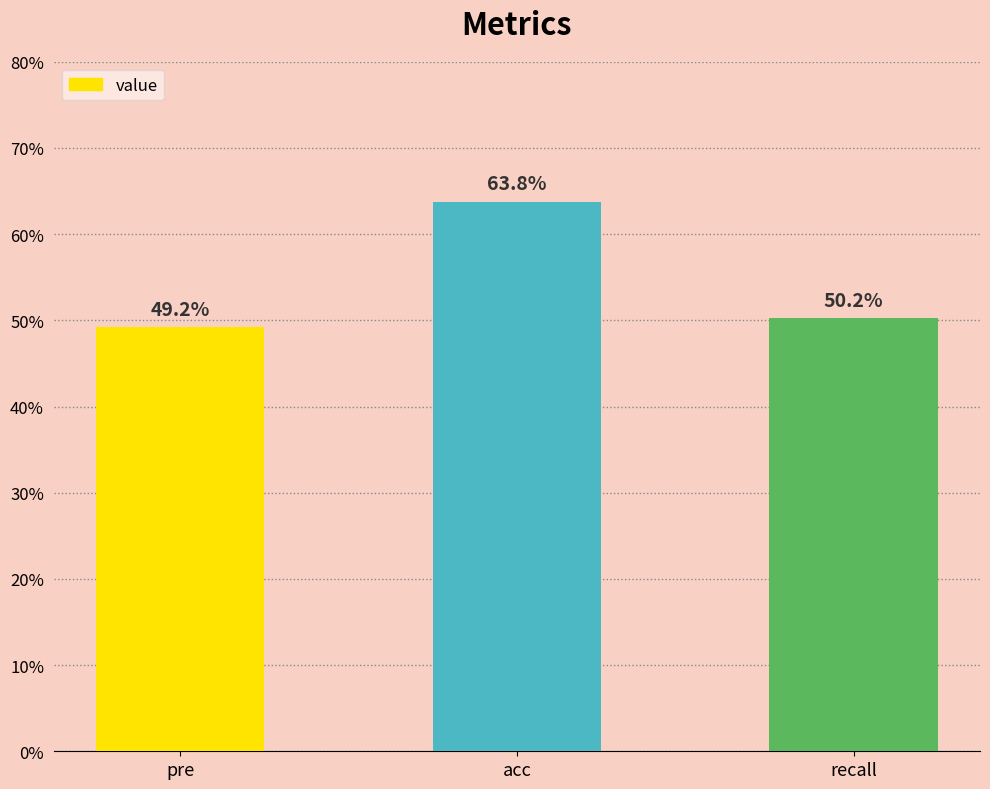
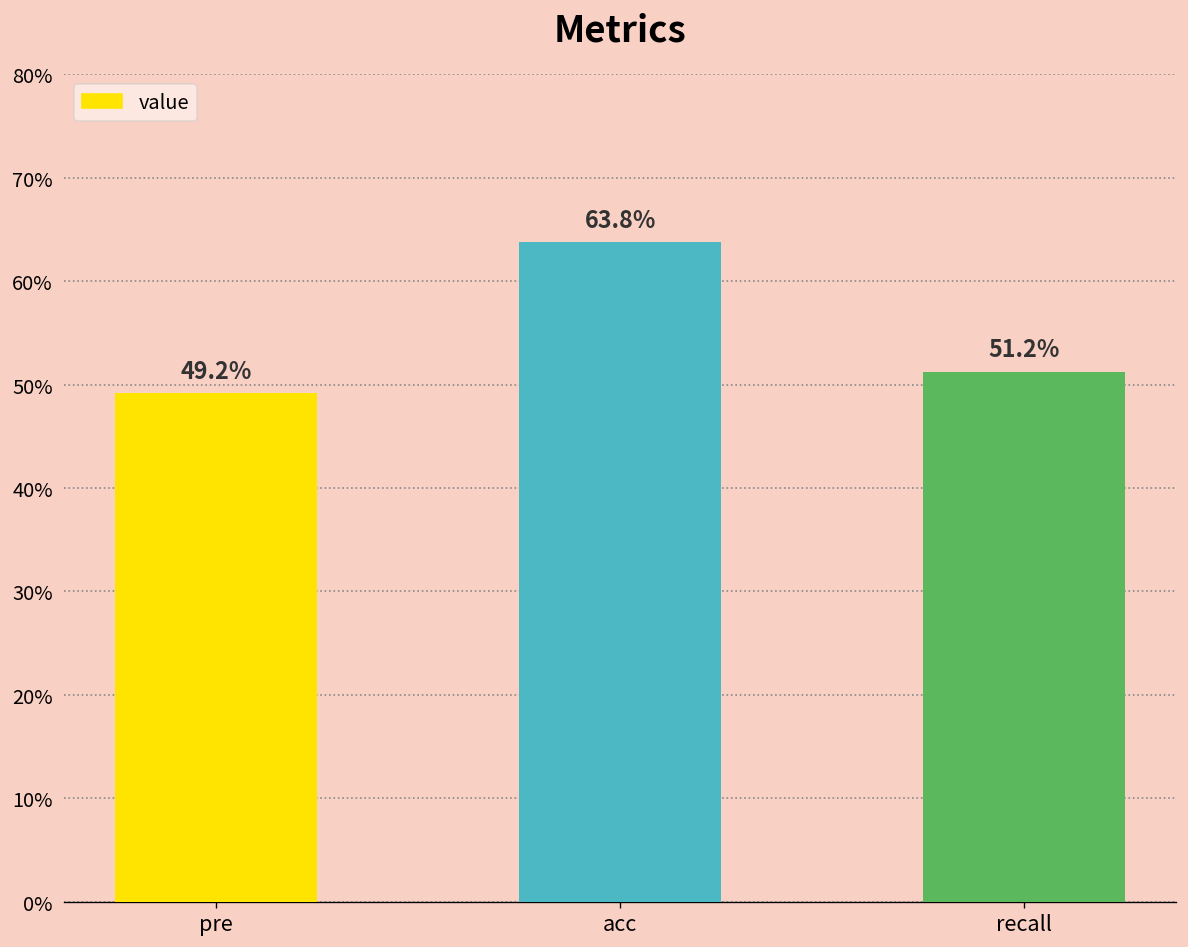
  {
    "pre": "49.2%",
    "acc": "63.8%",
-   "recall": "50.2%"
+   "recall": "51.2%"
  }
